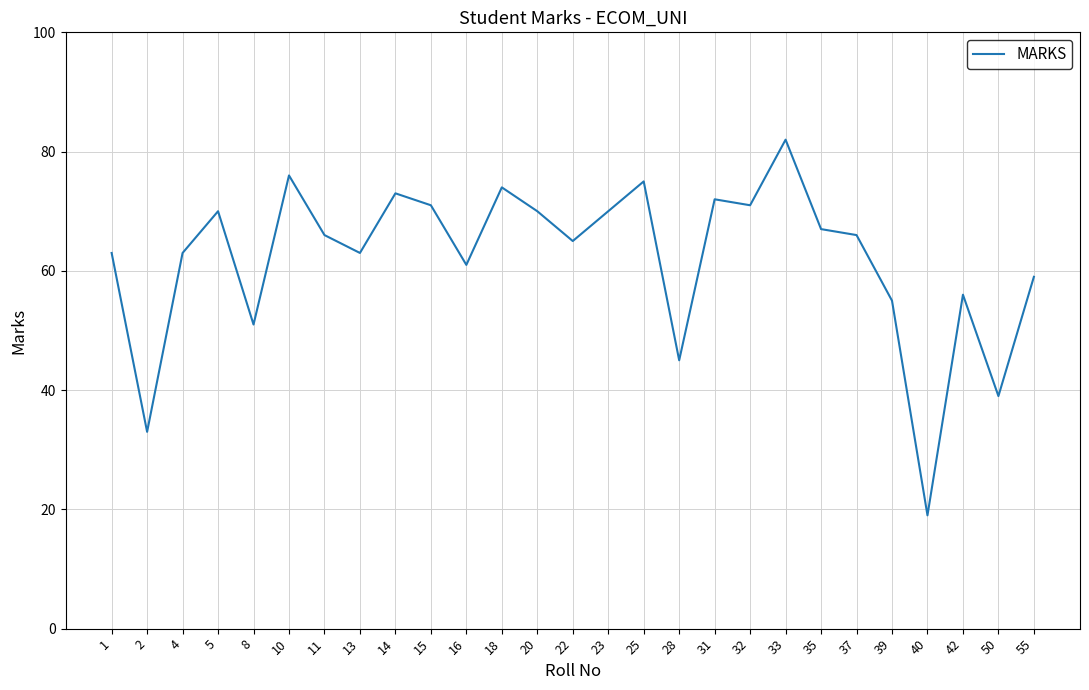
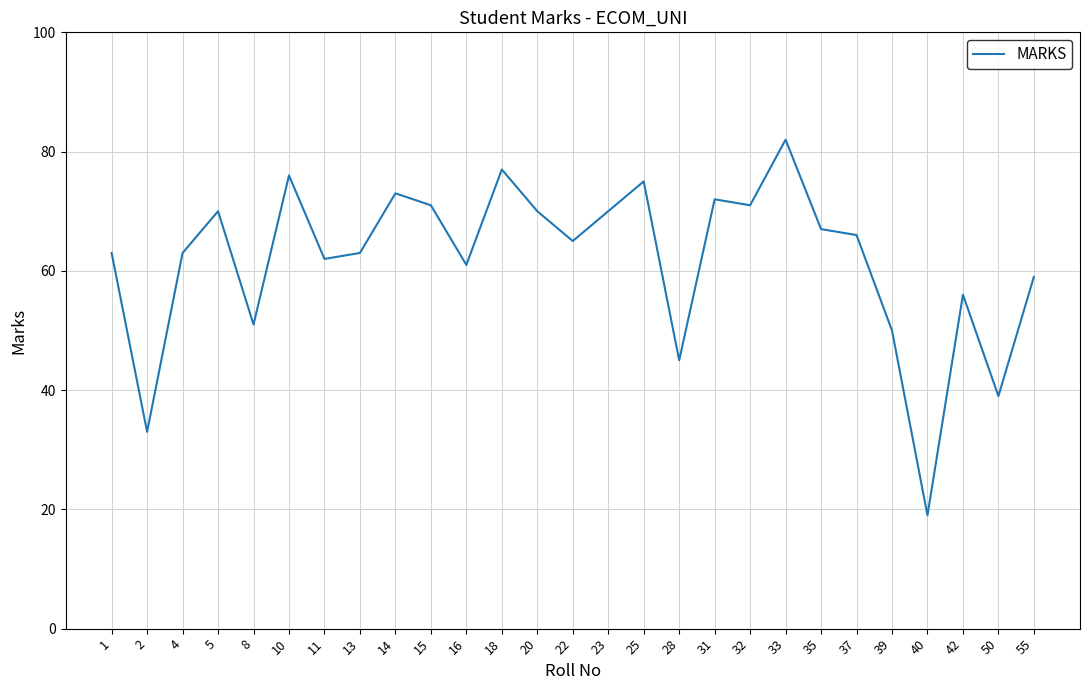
  {
    "1": 63,
    "2": 33,
    "4": 63,
    "5": 70,
    "8": 51,
    "10": 76,
-   "11": 66,
+   "11": 62,
    "13": 63,
    "14": 73,
    "15": 71,
    "16": 61,
-   "18": 74,
+   "18": 77,
    "20": 70,
    "22": 65,
    "23": 70,
    "25": 75,
    "28": 45,
    "31": 72,
    "32": 71,
    "33": 82,
    "35": 67,
    "37": 66,
-   "39": 55,
+   "39": 50,
    "40": 19,
    "42": 56,
    "50": 39,
    "55": 59
  }
